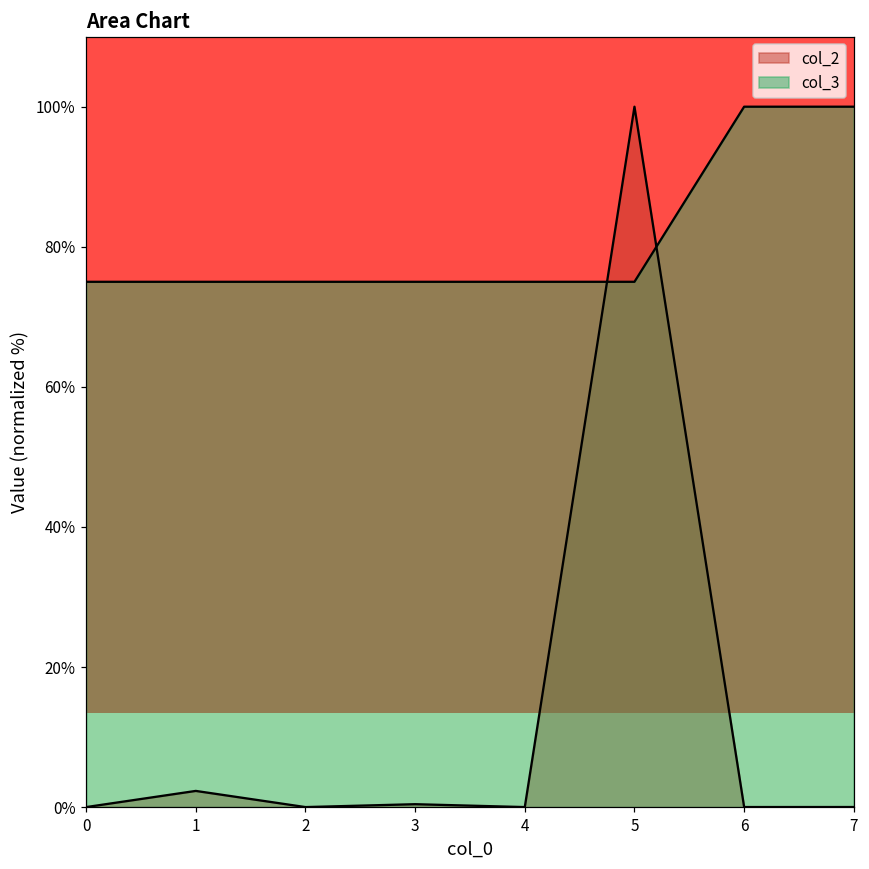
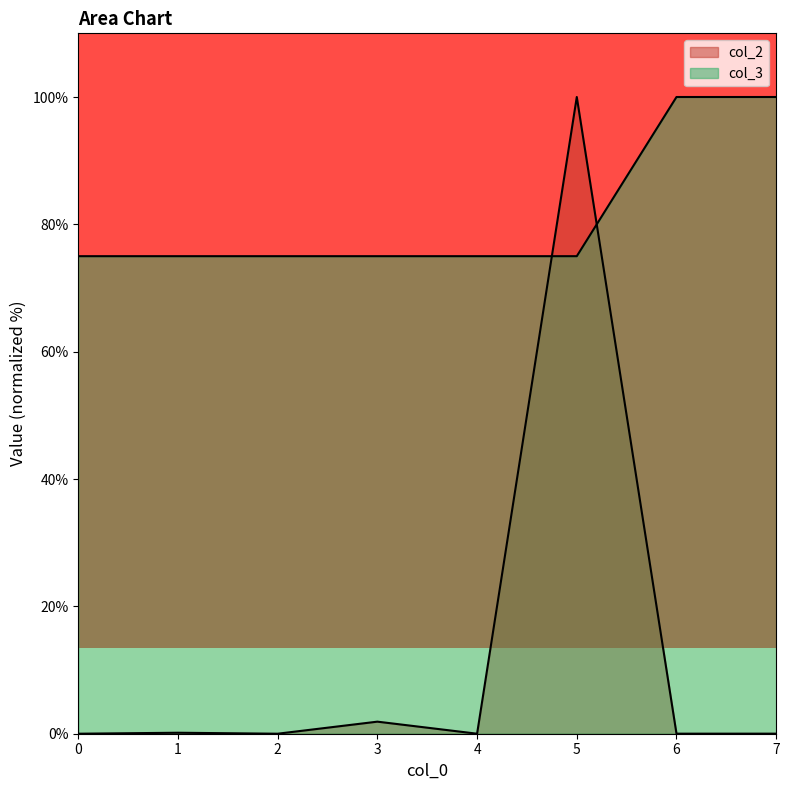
  {
    "col_2": {
      "0": "0%",
-     "1": "2%",
+     "1": "0%",
      "2": "0%",
-     "3": "0%",
+     "3": "2%",
      "4": "0%",
      "5": "100%",
      "6": "0%",
      "7": "0%"
    },
    "col_3": {
      "0": "75%",
      "1": "75%",
      "2": "75%",
      "3": "75%",
      "4": "75%",
      "5": "75%",
      "6": "100%",
      "7": "100%"
    }
  }
